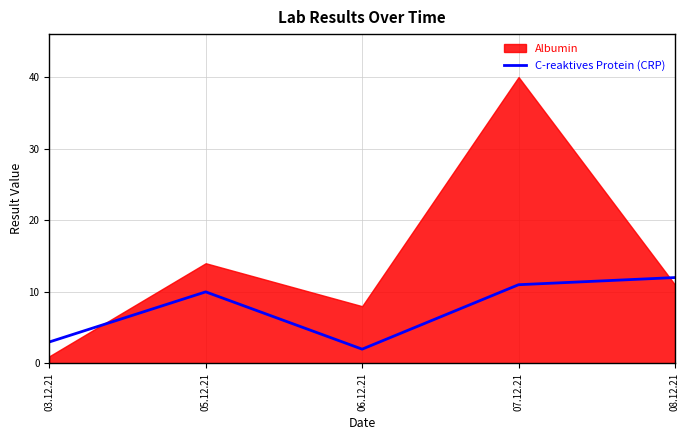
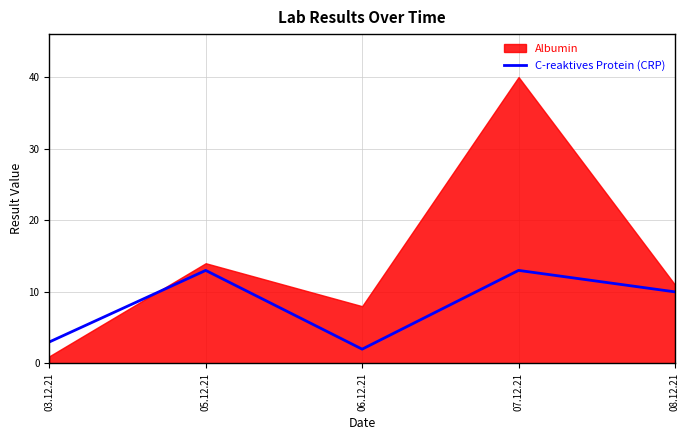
  {
    "C-reaktives Protein (CRP)": {
      "03.12.21": 3,
-     "05.12.21": 10,
+     "05.12.21": 13,
      "06.12.21": 2,
-     "07.12.21": 11,
-     "08.12.21": 12
+     "07.12.21": 13,
+     "08.12.21": 10
    },
    "Albumin": {
      "03.12.21": 1,
      "05.12.21": 14,
      "06.12.21": 8,
      "07.12.21": 40,
      "08.12.21": 11
    }
  }
